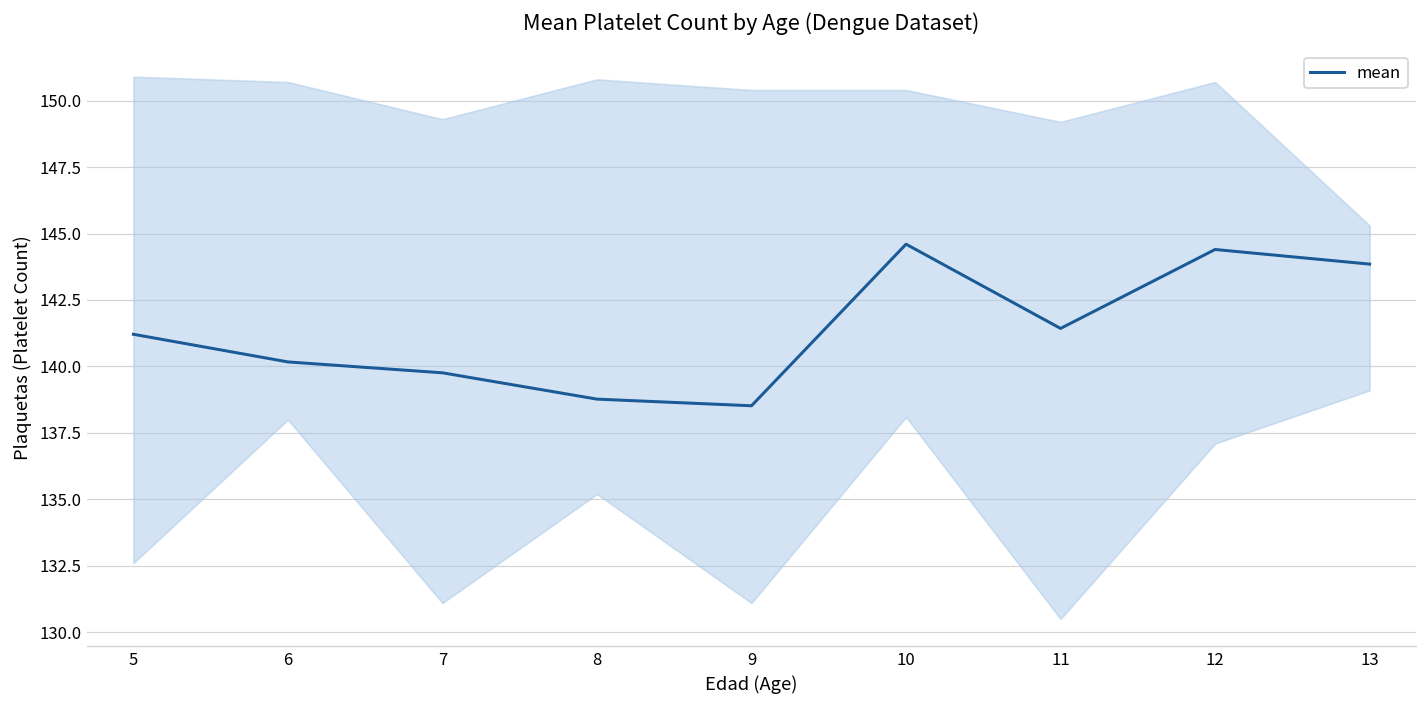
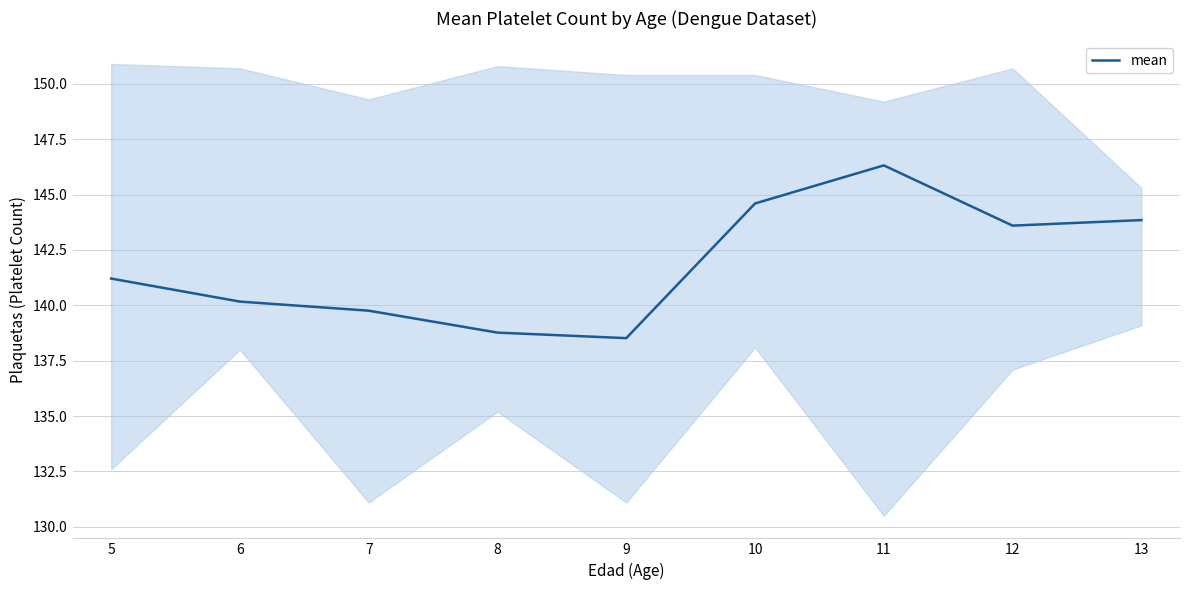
  {
    "mean": {
      "5": 141.2,
      "6": 140.2,
      "7": 139.8,
      "8": 138.8,
      "9": 138.5,
      "10": 144.6,
-     "11": 141.4,
-     "12": 144.4,
+     "11": 146.3,
+     "12": 143.6,
      "13": 143.9
    }
  }
